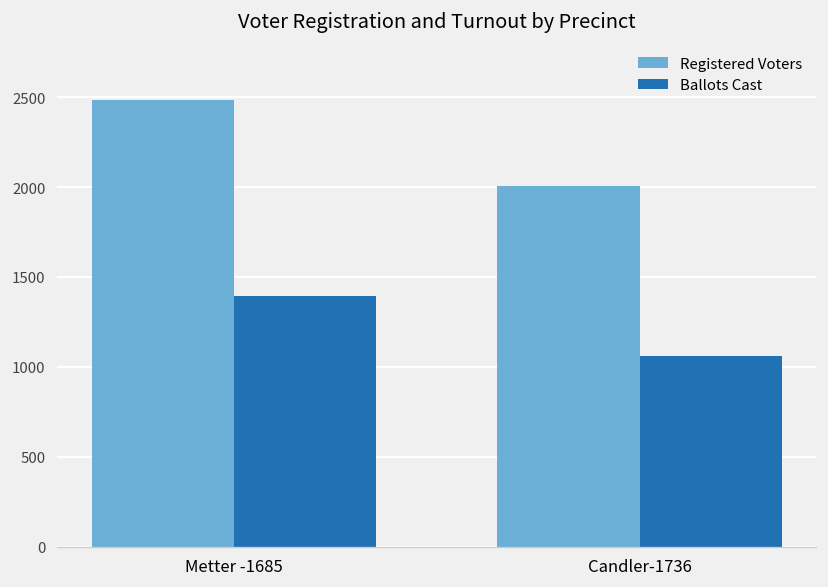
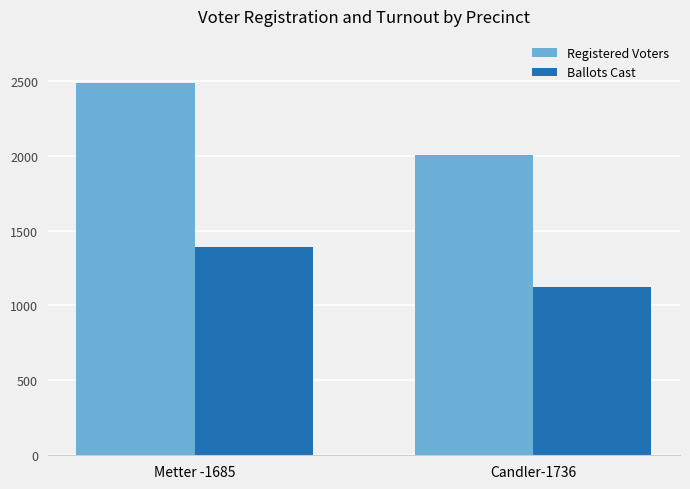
  {
    "Registered Voters": {
      "Metter -1685": 2490,
      "Candler-1736": 2000
    },
    "Ballots Cast": {
      "Metter -1685": 1390,
-     "Candler-1736": 1060
+     "Candler-1736": 1130
    }
  }
